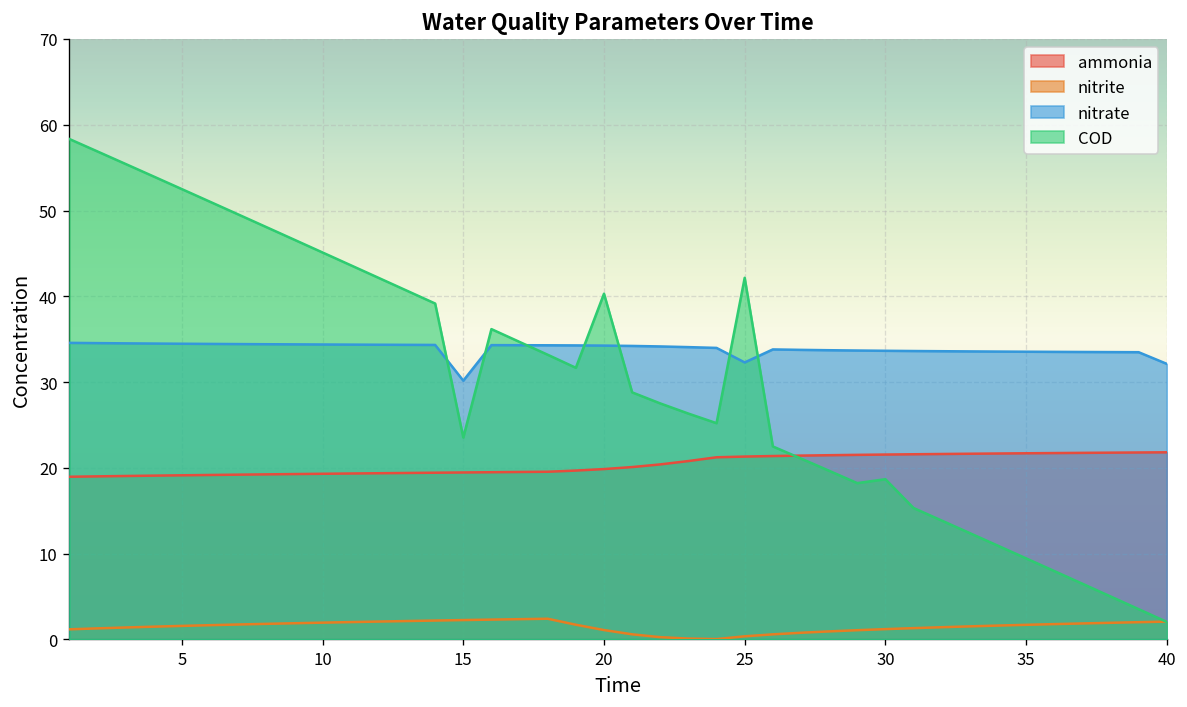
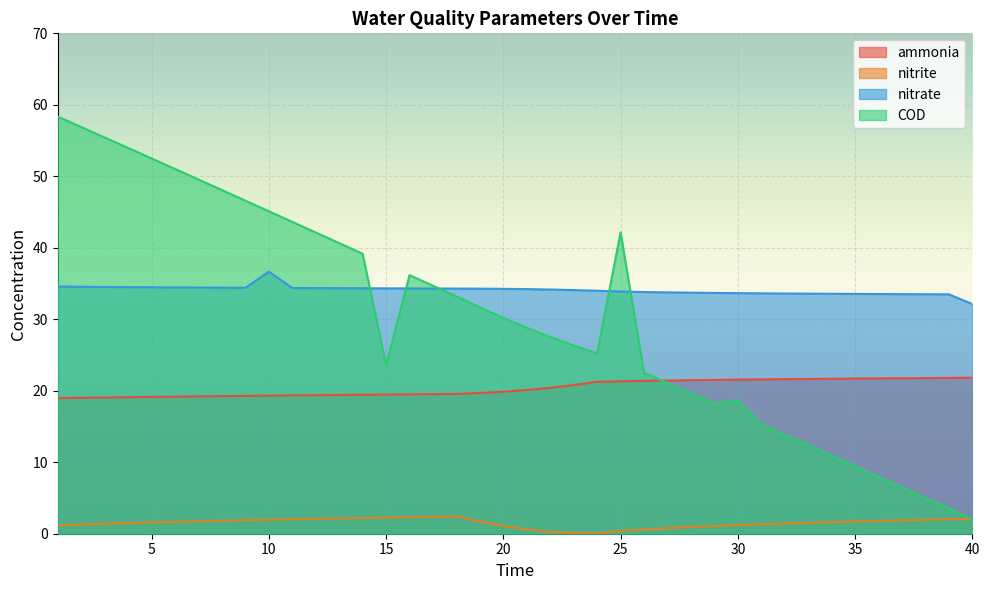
  {
    "nitrate": {
      "5": 34,
-     "10": 34,
-     "15": 30,
+     "10": 37,
+     "15": 34,
      "20": 34,
-     "25": 32,
+     "25": 34,
      "30": 34,
      "35": 34,
      "40": 32
    },
    "COD": {
      "5": 52,
      "10": 45,
      "15": 24,
-     "20": 40,
+     "20": 30,
      "25": 42,
      "30": 19,
      "35": 9
    }
  }
